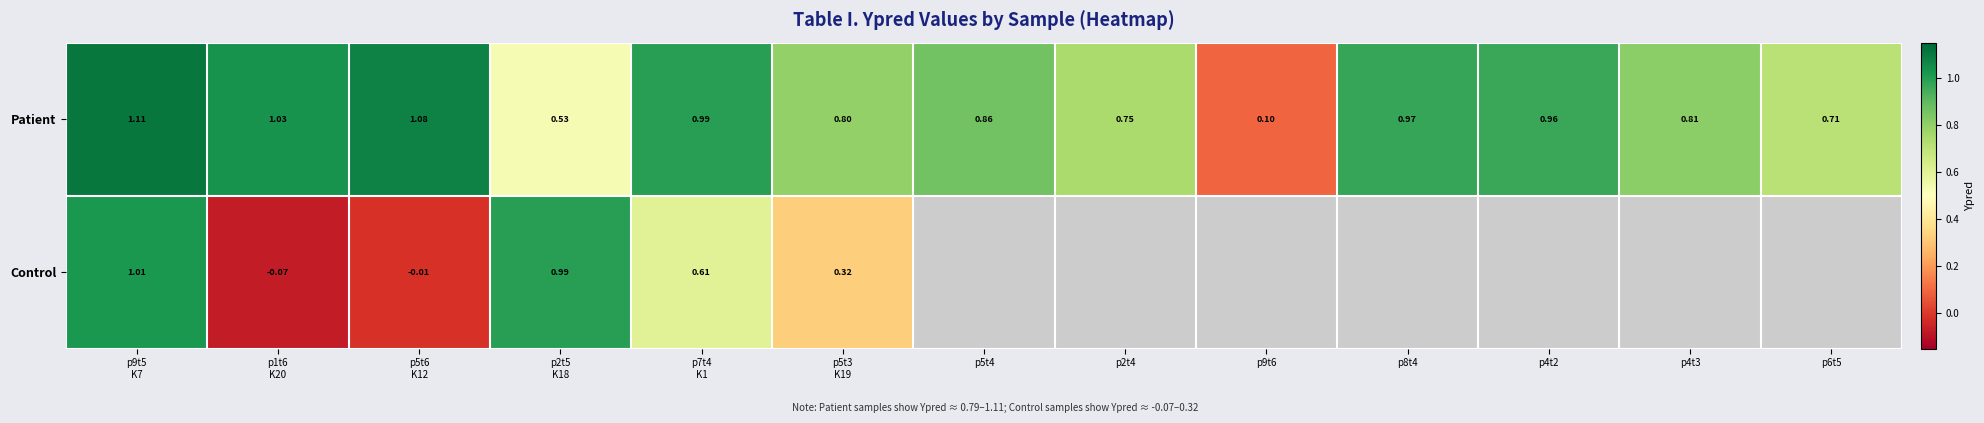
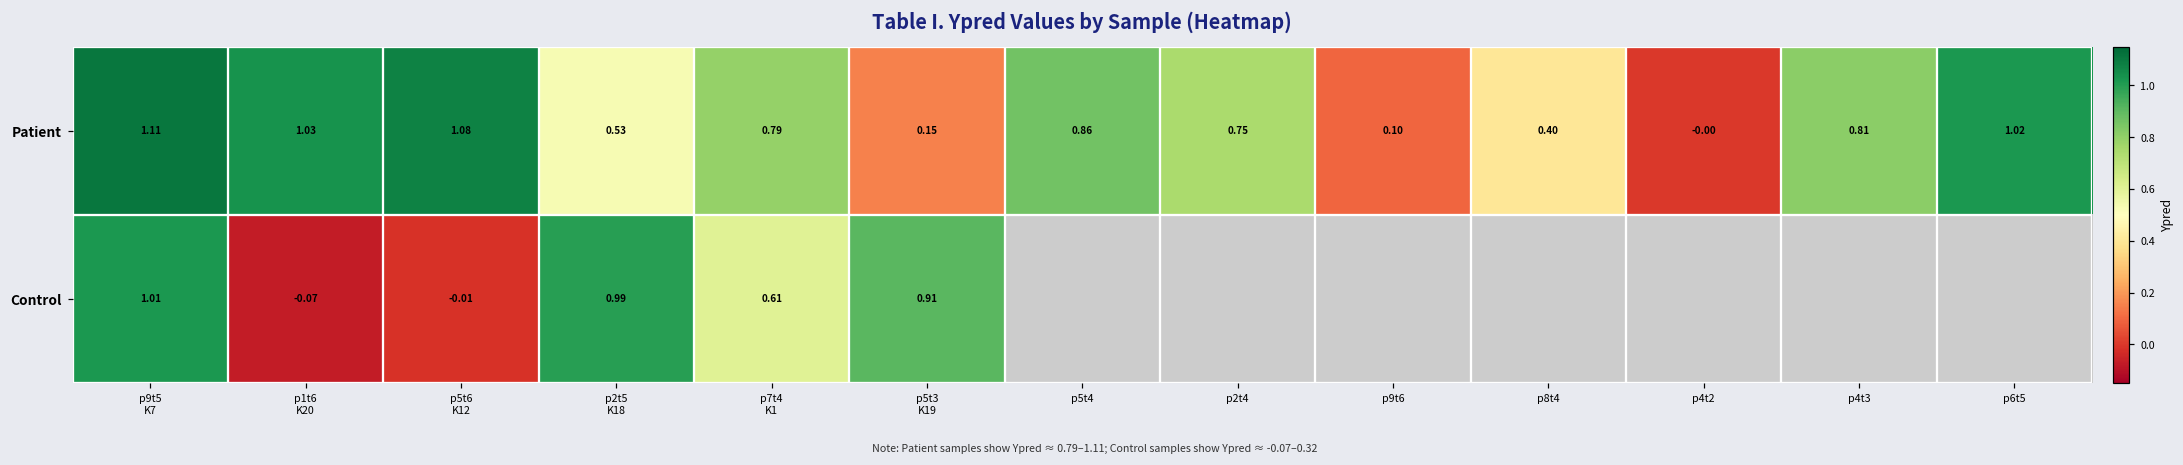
  {
    "Patient": {
      "p9t5 K7": 1.11,
      "p1t6 K20": 1.03,
      "p5t6 K12": 1.08,
      "p2t5 K18": 0.53,
-     "p7t4 K1": 0.99,
-     "p5t3 K19": 0.80,
+     "p7t4 K1": 0.79,
+     "p5t3 K19": 0.15,
      "p5t4": 0.86,
      "p2t4": 0.75,
      "p9t6": 0.10,
-     "p8t4": 0.97,
-     "p4t2": 0.96,
+     "p8t4": 0.40,
+     "p4t2": -0.00,
      "p4t3": 0.81,
-     "p6t5": 0.71
+     "p6t5": 1.02
    },
    "Control": {
      "p9t5 K7": 1.01,
      "p1t6 K20": -0.07,
      "p5t6 K12": -0.01,
      "p2t5 K18": 0.99,
      "p7t4 K1": 0.61,
-     "p5t3 K19": 0.32
+     "p5t3 K19": 0.91
    }
  }
